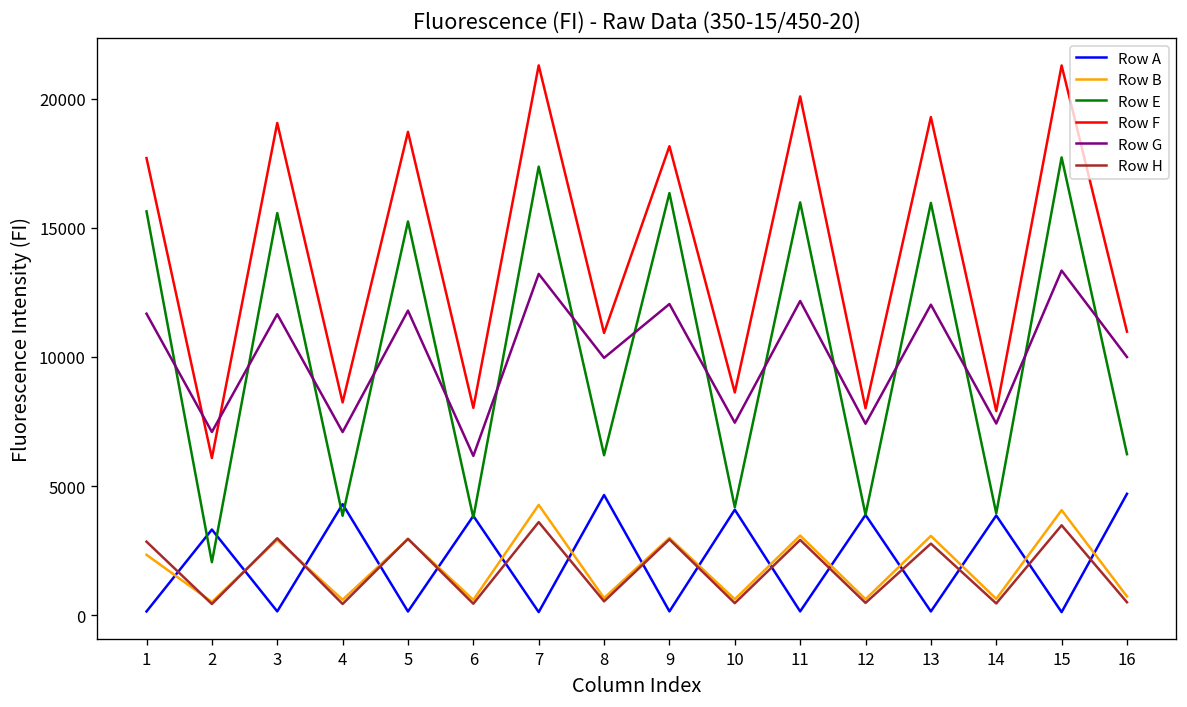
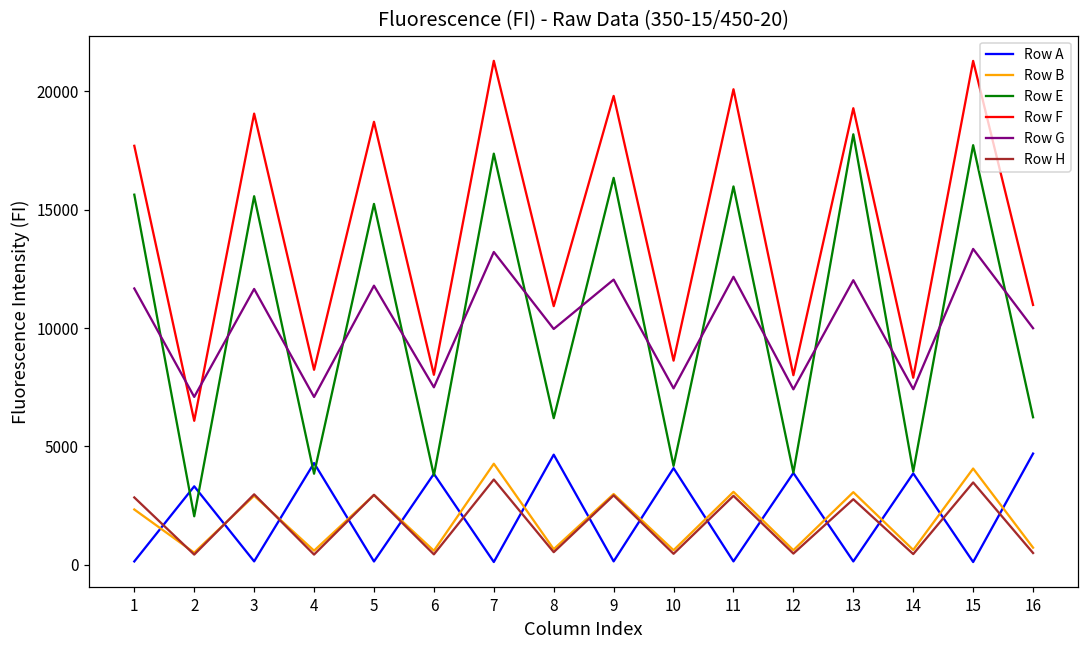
  {
    "Row A": {
      "1": 100,
      "2": 3300,
      "3": 100,
      "4": 4300,
      "5": 100,
      "7": 100,
      "8": 4700,
      "9": 100,
      "11": 100,
      "13": 100,
      "15": 100,
      "16": 4700
    },
    "Row B": {
      "1": 2300,
      "4": 600,
      "6": 600,
      "7": 4300,
      "8": 700,
      "10": 600,
      "11": 3100,
      "12": 600,
      "13": 3100,
      "14": 600,
      "15": 4100,
      "16": 700
    },
    "Row E": {
      "1": 15600,
      "2": 2100,
      "3": 15600,
      "4": 3800,
      "5": 15200,
      "7": 17400,
      "8": 6200,
      "9": 16300,
      "11": 16000,
-     "13": 16000,
+     "13": 18200,
      "15": 17700,
      "16": 6200
    },
    "Row F": {
      "1": 17700,
      "2": 6100,
      "3": 19100,
      "4": 8200,
      "5": 18700,
      "6": 8000,
      "7": 21300,
      "8": 10900,
-     "9": 18200,
+     "9": 19800,
      "10": 8600,
      "11": 20100,
      "12": 8000,
      "13": 19300,
      "14": 7900,
      "15": 21300,
      "16": 11000
    },
    "Row G": {
      "1": 11700,
      "2": 7100,
      "3": 11700,
      "4": 7100,
      "5": 11800,
-     "6": 6200,
+     "6": 7500,
      "7": 13200,
      "8": 10000,
      "9": 12000,
      "10": 7500,
      "11": 12200,
      "12": 7400,
      "13": 12000,
      "14": 7400,
      "15": 13300,
      "16": 10000
    },
    "Row H": {
      "1": 2800,
      "4": 400,
      "6": 400,
      "7": 3600,
      "8": 500,
      "10": 500,
      "11": 2900,
      "12": 500,
      "13": 2800,
      "14": 500,
      "15": 3500,
      "16": 500
    }
  }
